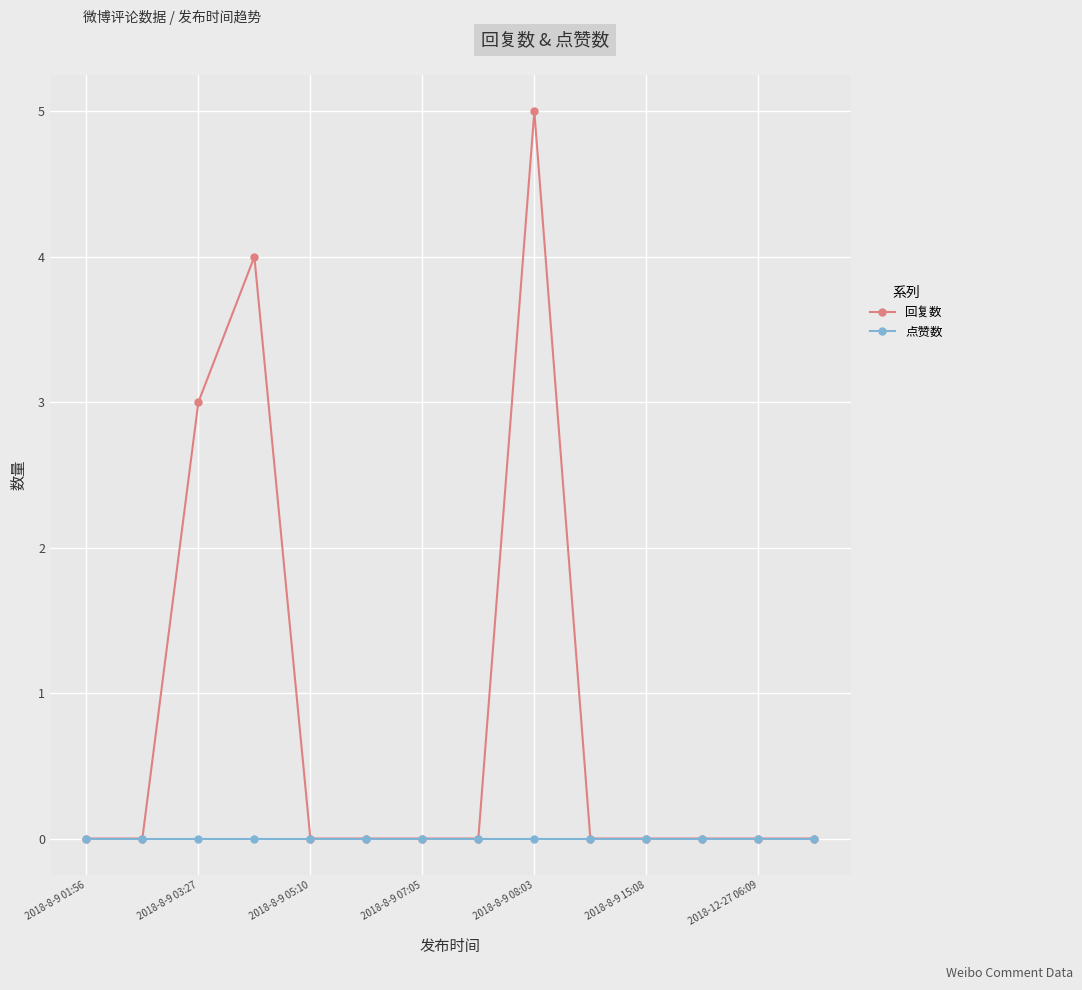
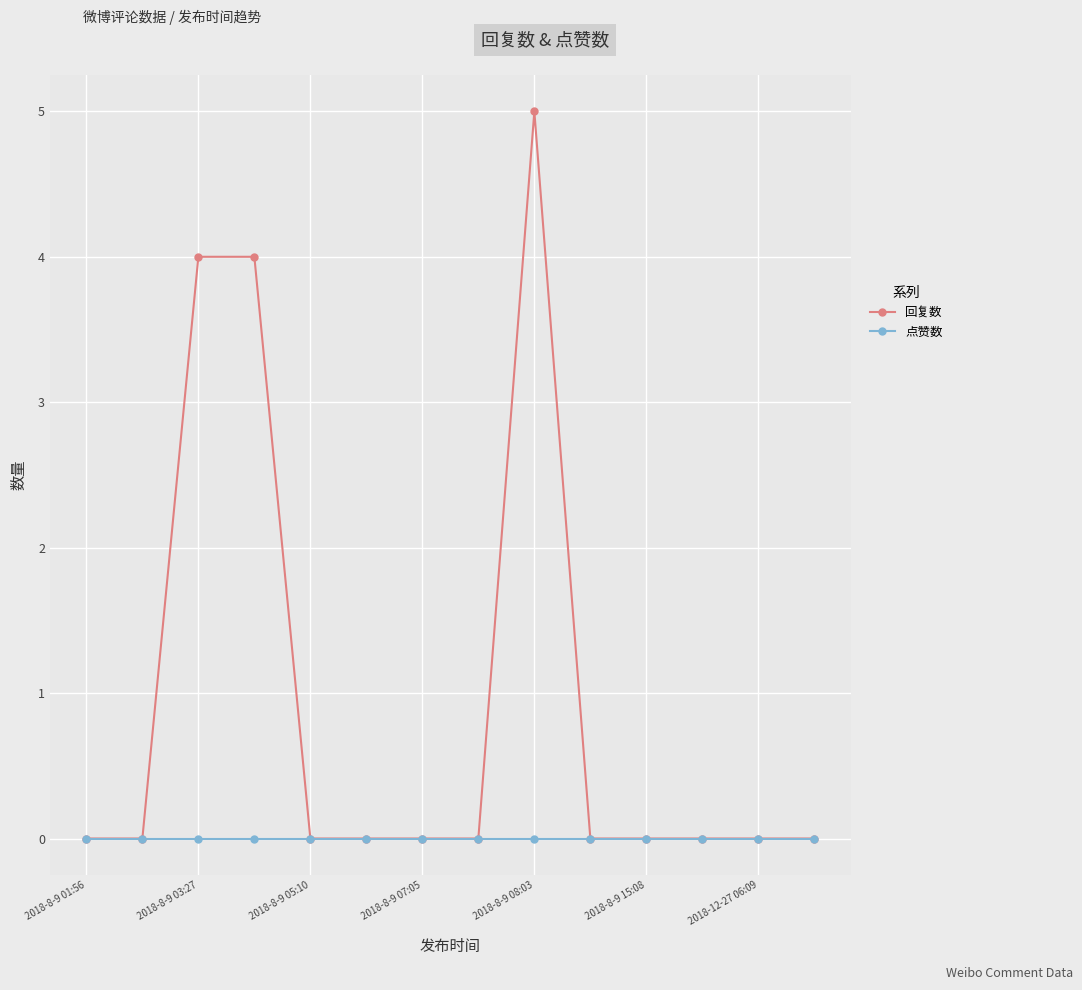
  {
    "回复数": {
-     "2018-8-9 03:27": 3,
+     "2018-8-9 03:27": 4,
      "2018-8-9 08:03": 5
    },
    "点赞数": {
      "2018-8-9 03:27": 0,
      "2018-8-9 08:03": 0
    }
  }
